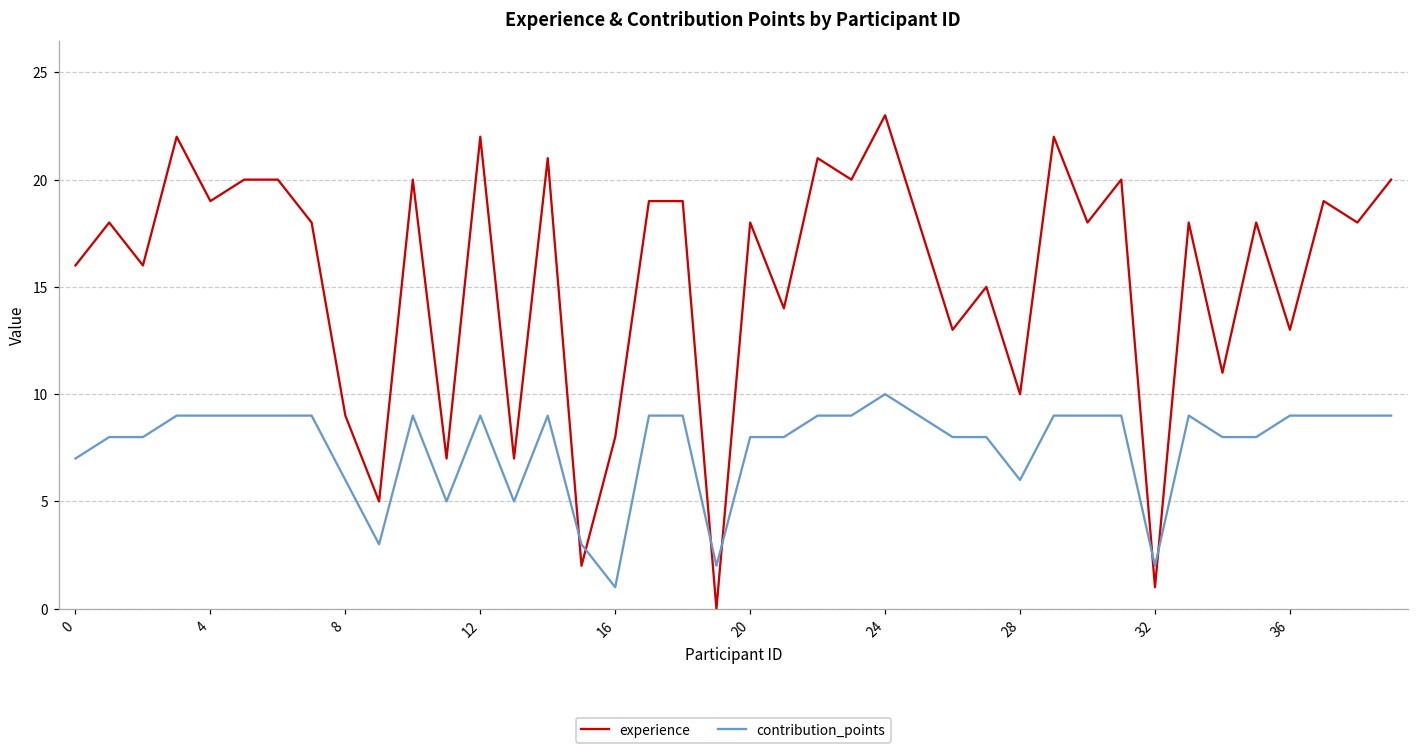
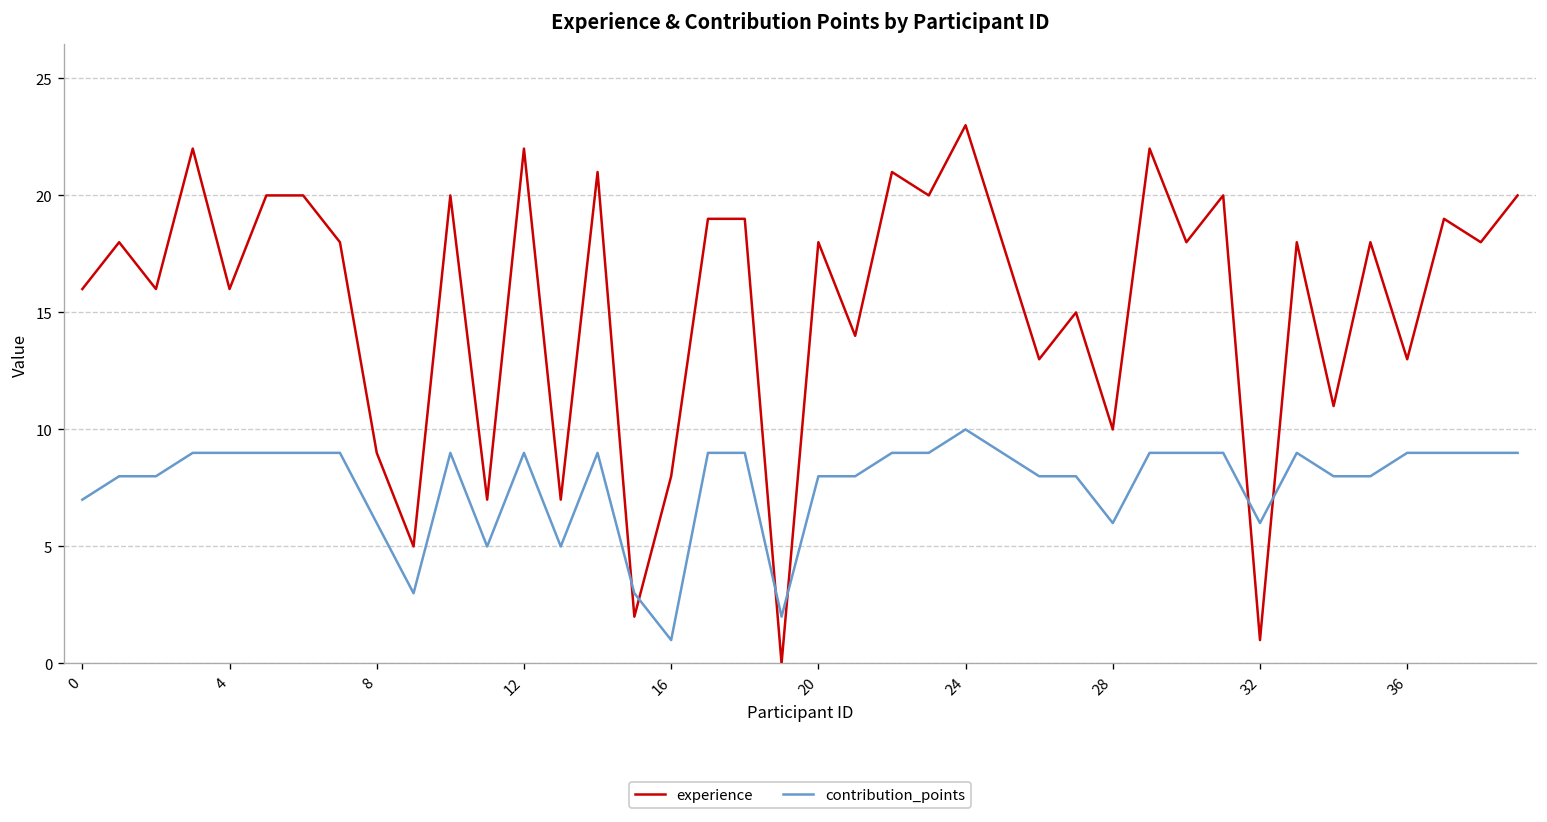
  {
    "experience": {
      "0": 16,
-     "4": 19,
+     "4": 16,
      "8": 9,
      "12": 22,
      "16": 8,
      "20": 18,
      "24": 23,
      "28": 10,
      "32": 1,
      "36": 13
    },
    "contribution_points": {
      "0": 7,
      "4": 9,
      "8": 6,
      "12": 9,
      "16": 1,
      "20": 8,
      "24": 10,
      "28": 6,
-     "32": 2,
+     "32": 6,
      "36": 9
    }
  }
